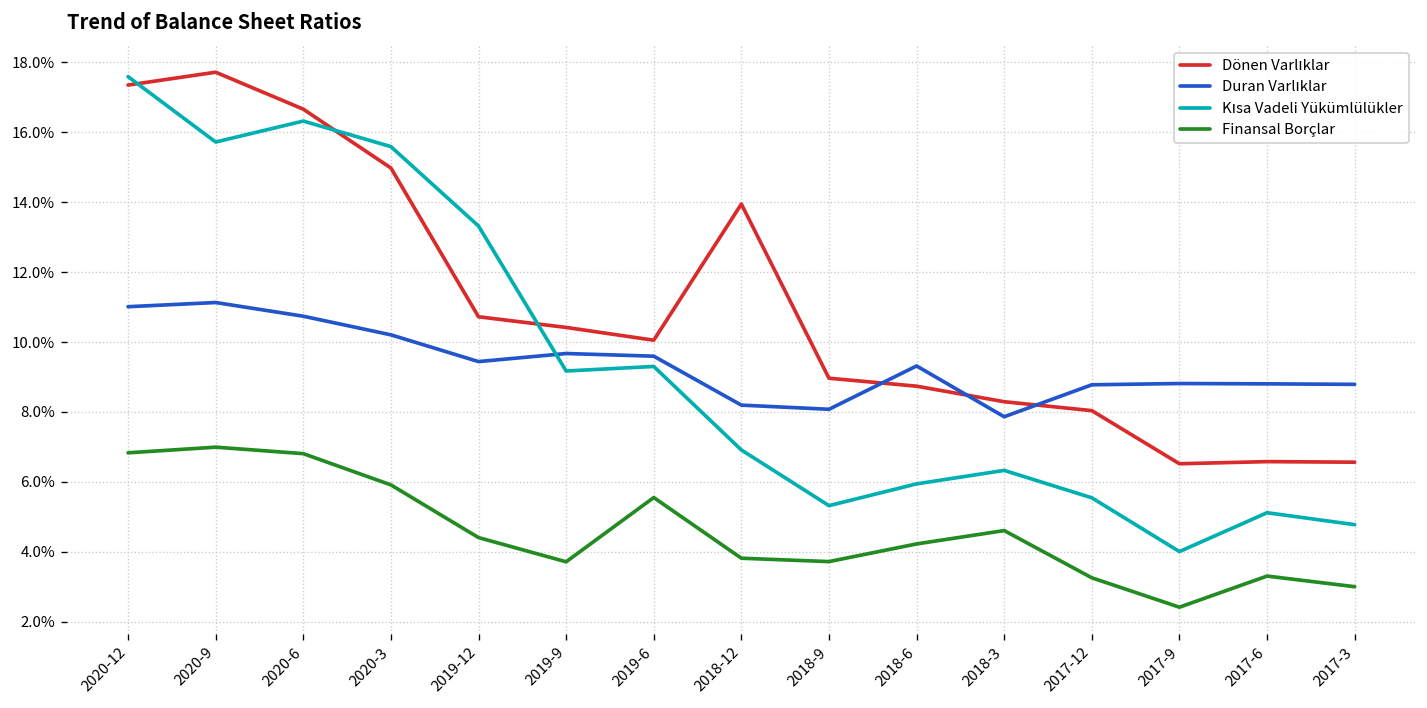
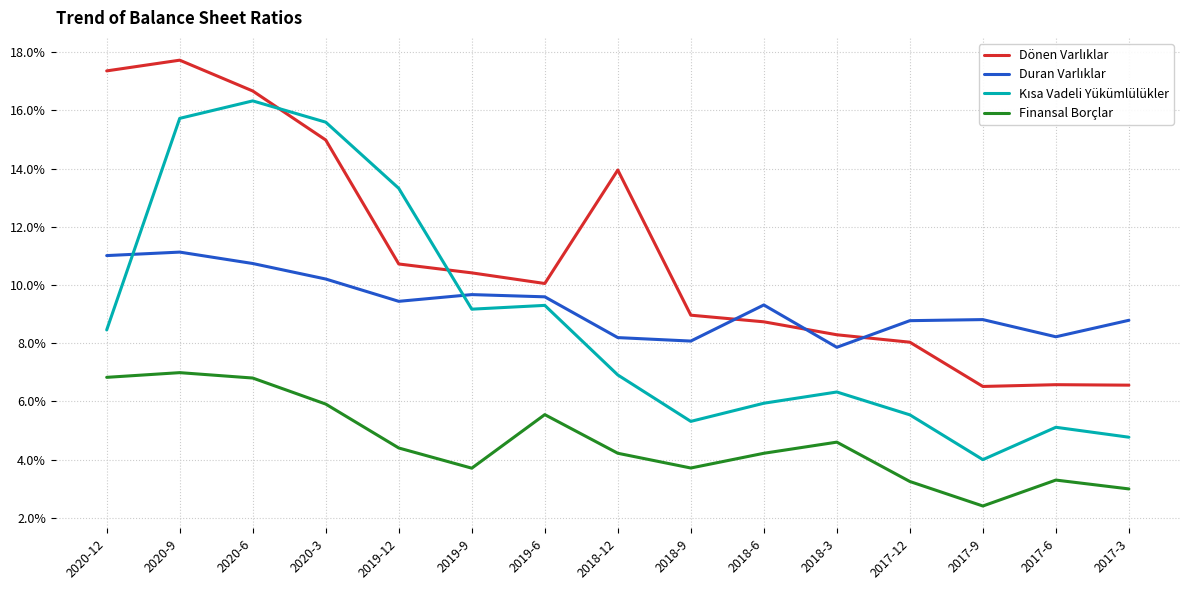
  {
    "Dönen Varlıklar": {
      "2020-12": "17.4%",
      "2020-9": "17.7%",
      "2020-6": "16.7%",
      "2020-3": "15.0%",
      "2019-12": "10.7%",
      "2019-9": "10.4%",
      "2019-6": "10.1%",
      "2018-12": "13.9%",
      "2018-9": "9.0%",
      "2018-6": "8.7%",
      "2018-3": "8.3%",
      "2017-12": "8.0%",
      "2017-9": "6.5%",
      "2017-6": "6.6%",
      "2017-3": "6.6%"
    },
    "Duran Varlıklar": {
      "2020-12": "11.0%",
      "2020-9": "11.1%",
      "2020-6": "10.7%",
      "2020-3": "10.2%",
      "2019-12": "9.4%",
      "2019-9": "9.7%",
      "2019-6": "9.6%",
      "2018-12": "8.2%",
      "2018-9": "8.1%",
      "2018-6": "9.3%",
      "2018-3": "7.9%",
      "2017-12": "8.8%",
      "2017-9": "8.8%",
-     "2017-6": "8.8%",
+     "2017-6": "8.2%",
      "2017-3": "8.8%"
    },
    "Kısa Vadeli Yükümlülükler": {
-     "2020-12": "17.6%",
+     "2020-12": "8.5%",
      "2020-9": "15.7%",
      "2020-6": "16.3%",
      "2020-3": "15.6%",
      "2019-12": "13.3%",
      "2019-9": "9.2%",
      "2019-6": "9.3%",
      "2018-12": "6.9%",
      "2018-9": "5.3%",
      "2018-6": "5.9%",
      "2018-3": "6.3%",
      "2017-12": "5.5%",
      "2017-9": "4.0%",
      "2017-6": "5.1%",
      "2017-3": "4.8%"
    },
    "Finansal Borçlar": {
      "2020-12": "6.8%",
      "2020-9": "7.0%",
      "2020-6": "6.8%",
      "2020-3": "5.9%",
      "2019-12": "4.4%",
      "2019-9": "3.7%",
      "2019-6": "5.5%",
-     "2018-12": "3.8%",
+     "2018-12": "4.2%",
      "2018-9": "3.7%",
      "2018-6": "4.2%",
      "2018-3": "4.6%",
      "2017-12": "3.3%",
      "2017-9": "2.4%",
      "2017-6": "3.3%",
      "2017-3": "3.0%"
    }
  }
